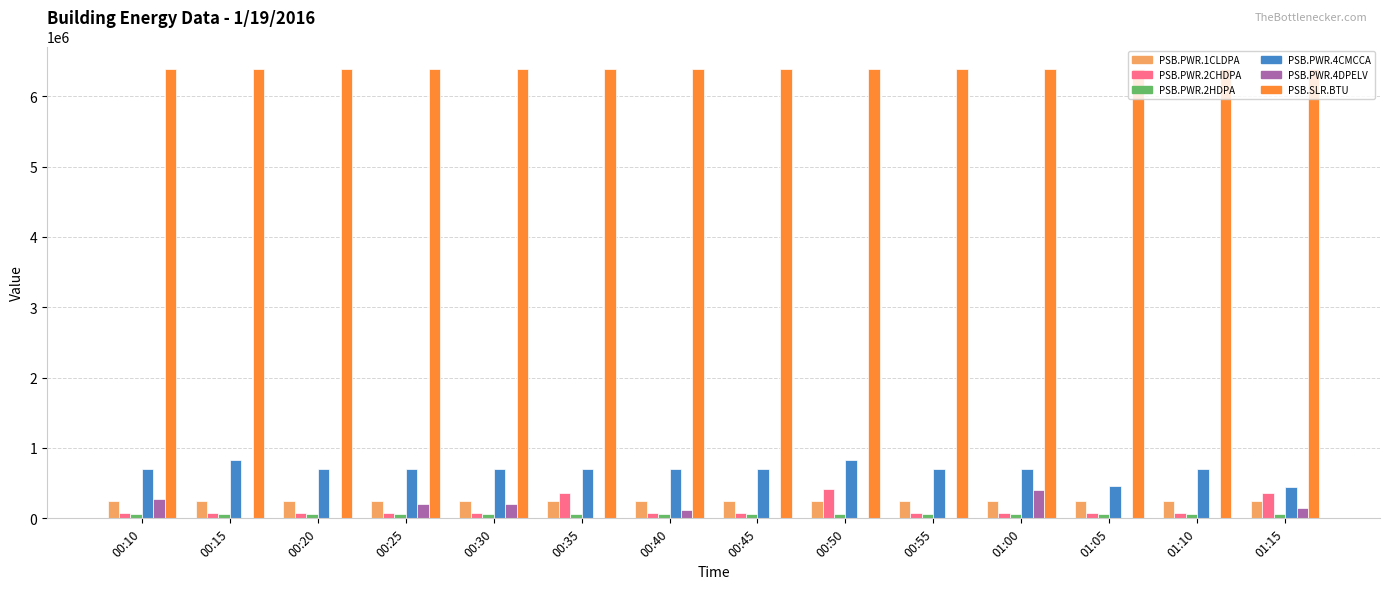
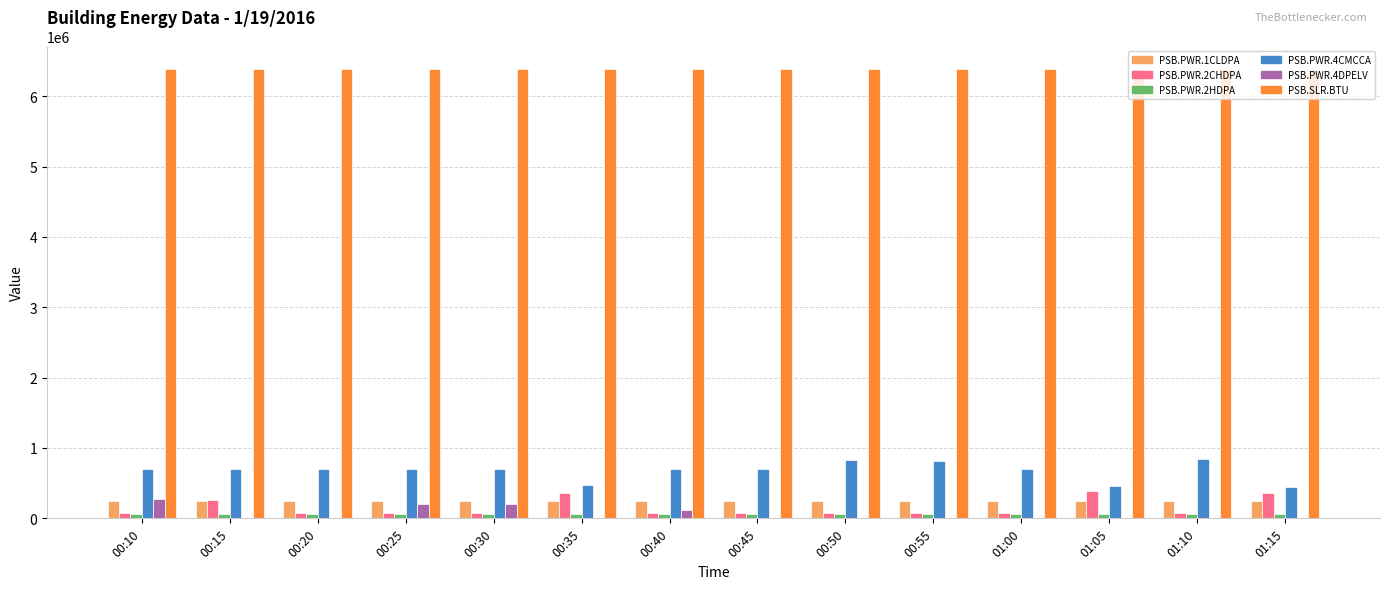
  {
    "PSB.PWR.2CHDPA": {
      "00:10": 100000,
-     "00:15": 100000,
+     "00:15": 300000,
      "00:20": 100000,
      "00:25": 100000,
      "00:30": 100000,
      "00:35": 400000,
      "00:40": 100000,
      "00:45": 100000,
-     "00:50": 400000,
+     "00:50": 100000,
      "00:55": 100000,
      "01:00": 100000,
-     "01:05": 100000,
+     "01:05": 400000,
      "01:10": 100000,
      "01:15": 400000
    },
    "PSB.PWR.2HDPA": {
      "00:10": 100000,
      "00:15": 100000,
      "00:20": 100000,
      "00:25": 100000,
      "00:30": 100000,
      "00:35": 100000,
      "00:40": 100000,
      "00:45": 100000,
      "00:50": 100000,
      "00:55": 100000,
      "01:00": 100000,
      "01:05": 100000,
      "01:10": 100000,
      "01:15": 100000
    },
    "PSB.PWR.4CMCCA": {
      "00:10": 700000,
-     "00:15": 800000,
+     "00:15": 700000,
      "00:20": 700000,
      "00:25": 700000,
      "00:30": 700000,
-     "00:35": 700000,
+     "00:35": 500000,
      "00:40": 700000,
      "00:45": 700000,
      "00:50": 800000,
-     "00:55": 700000,
+     "00:55": 800000,
      "01:00": 700000,
      "01:05": 500000,
-     "01:10": 700000,
+     "01:10": 800000,
      "01:15": 400000
    },
    "PSB.PWR.4DPELV": {
      "00:10": 300000,
      "00:25": 200000,
      "00:30": 200000,
      "00:40": 100000,
-     "01:00": 400000,
-     "01:15": 100000
+     "01:00": 0,
+     "01:15": 0
    }
  }
